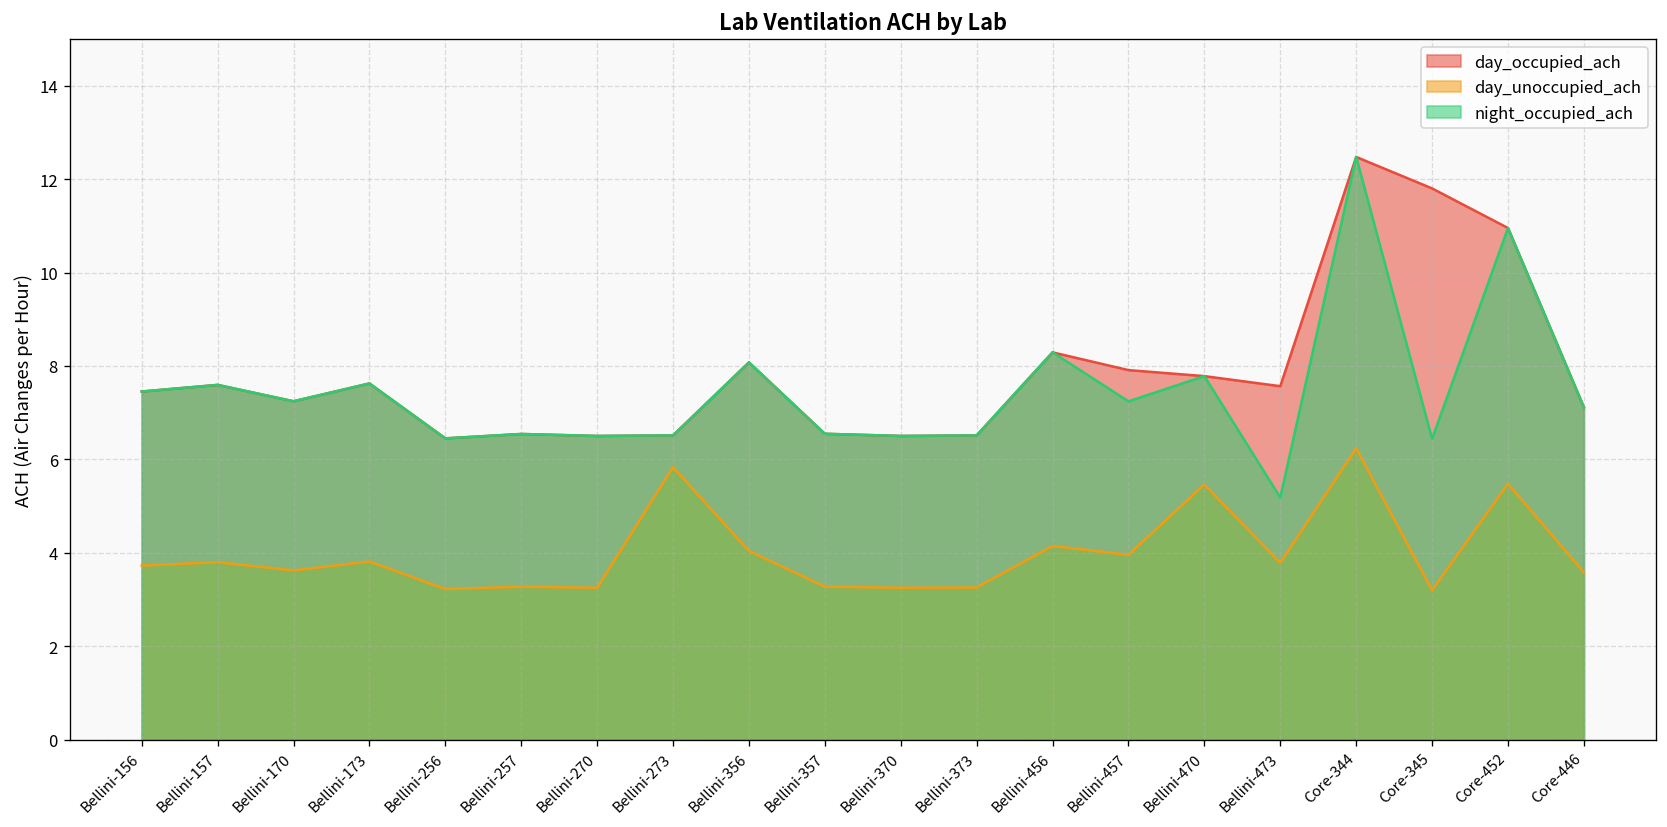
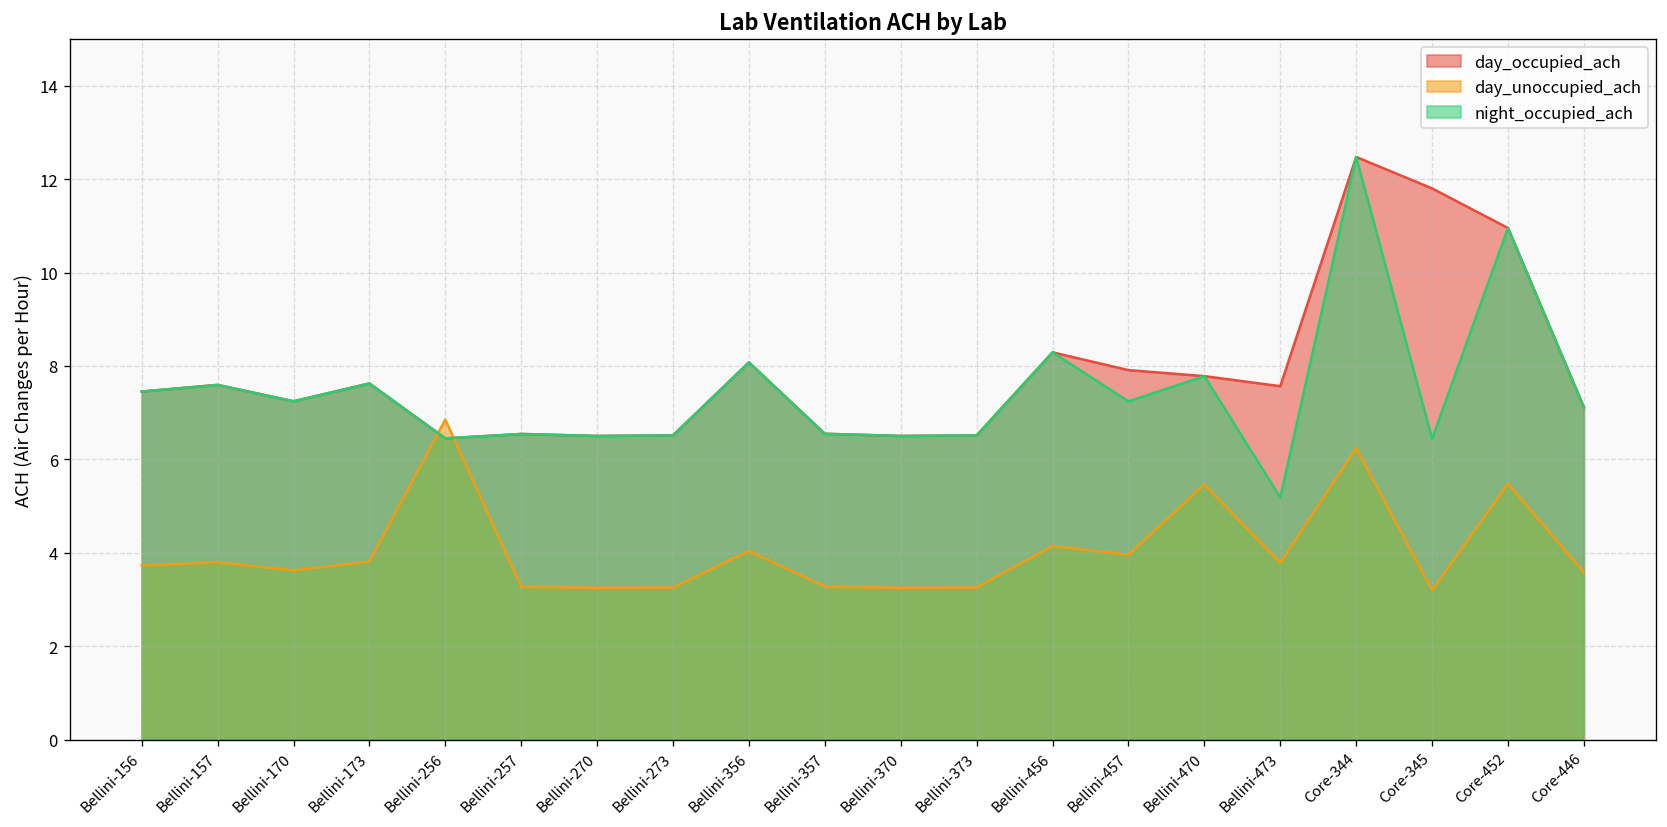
  {
    "day_occupied_ach": {
      "Bellini-457": 7.9,
      "Bellini-473": 7.6,
      "Core-345": 11.8
    },
    "day_unoccupied_ach": {
      "Bellini-156": 3.7,
      "Bellini-157": 3.8,
      "Bellini-170": 3.6,
      "Bellini-173": 3.8,
-     "Bellini-256": 3.2,
+     "Bellini-256": 6.9,
      "Bellini-257": 3.3,
      "Bellini-270": 3.3,
-     "Bellini-273": 5.8,
+     "Bellini-273": 3.3,
      "Bellini-356": 4.0,
      "Bellini-357": 3.3,
      "Bellini-370": 3.3,
      "Bellini-373": 3.3,
      "Bellini-456": 4.1,
      "Bellini-457": 4.0,
      "Bellini-470": 5.5,
      "Bellini-473": 3.8,
      "Core-344": 6.2,
      "Core-345": 3.2,
      "Core-452": 5.5,
      "Core-446": 3.6
    },
    "night_occupied_ach": {
      "Bellini-457": 7.2,
      "Bellini-473": 5.2,
      "Core-345": 6.4
    }
  }
